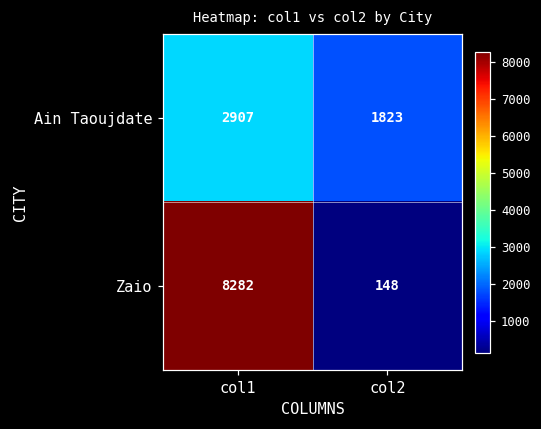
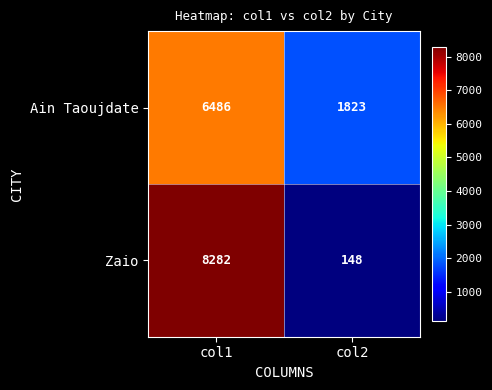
  {
    "Ain Taoujdate": {
-     "col1": 2907,
+     "col1": 6486,
      "col2": 1823
    },
    "Zaio": {
      "col1": 8282,
      "col2": 148
    }
  }
